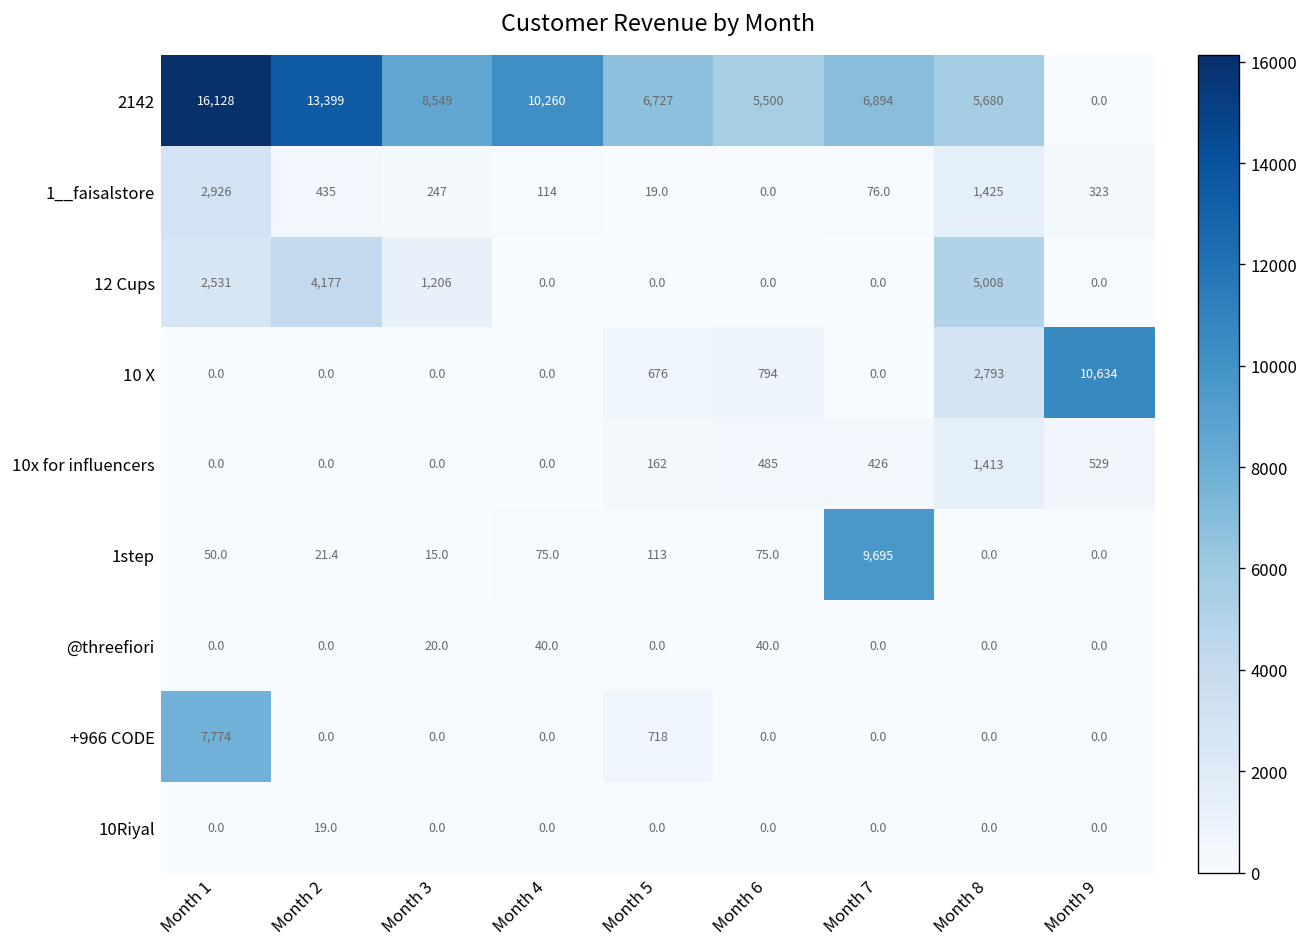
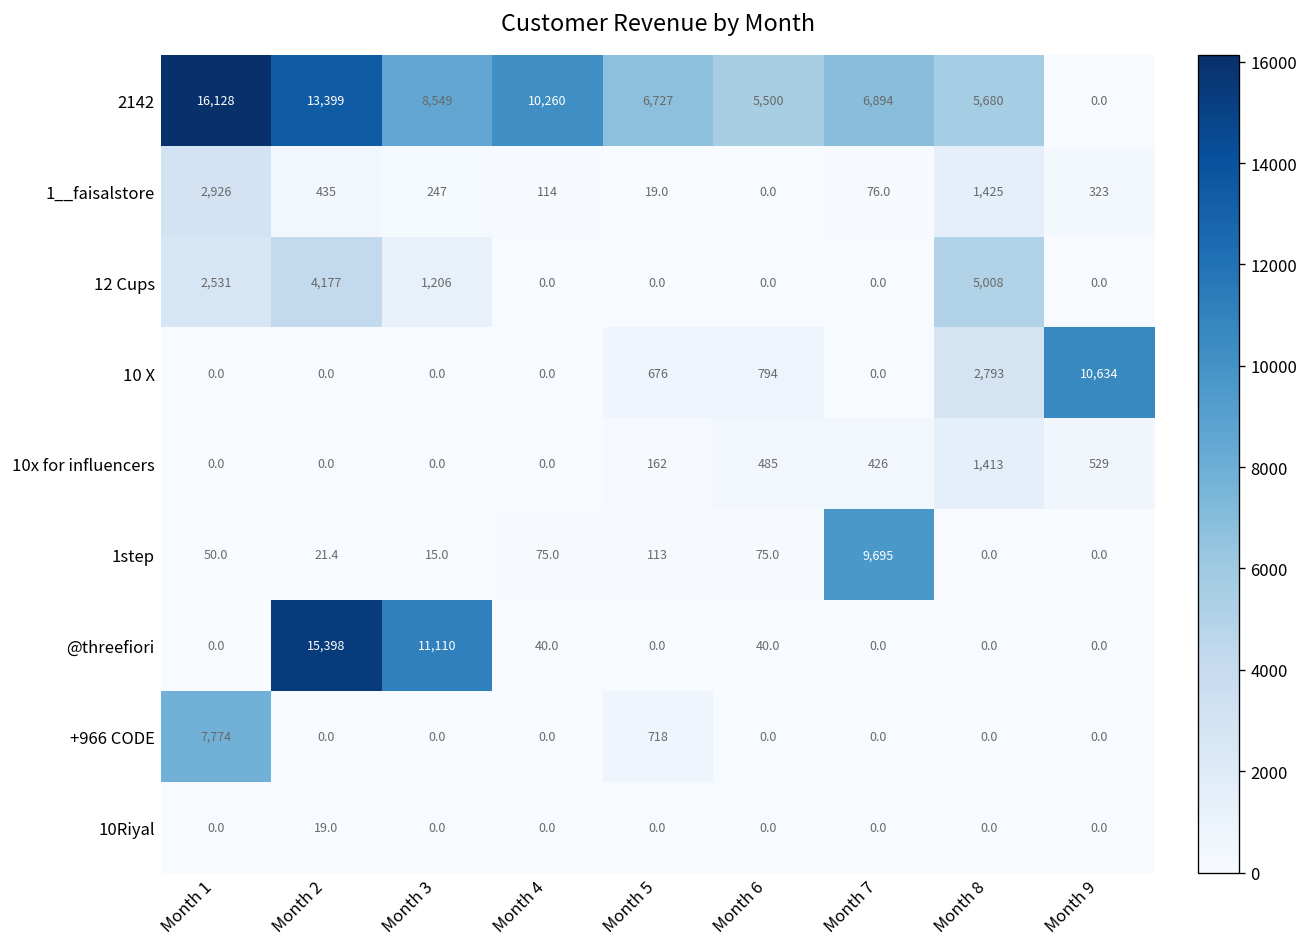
  {
    "2142": {
      "Month 1": "16,128",
      "Month 2": "13,399",
      "Month 3": "8,549",
      "Month 4": "10,260",
      "Month 5": "6,727",
      "Month 6": "5,500",
      "Month 7": "6,894",
      "Month 8": "5,680",
      "Month 9": "0.0"
    },
    "1__faisalstore": {
      "Month 1": "2,926",
      "Month 2": "435",
      "Month 3": "247",
      "Month 4": "114",
      "Month 5": "19.0",
      "Month 6": "0.0",
      "Month 7": "76.0",
      "Month 8": "1,425",
      "Month 9": "323"
    },
    "12 Cups": {
      "Month 1": "2,531",
      "Month 2": "4,177",
      "Month 3": "1,206",
      "Month 4": "0.0",
      "Month 5": "0.0",
      "Month 6": "0.0",
      "Month 7": "0.0",
      "Month 8": "5,008",
      "Month 9": "0.0"
    },
    "10 X": {
      "Month 1": "0.0",
      "Month 2": "0.0",
      "Month 3": "0.0",
      "Month 4": "0.0",
      "Month 5": "676",
      "Month 6": "794",
      "Month 7": "0.0",
      "Month 8": "2,793",
      "Month 9": "10,634"
    },
    "10x for influencers": {
      "Month 1": "0.0",
      "Month 2": "0.0",
      "Month 3": "0.0",
      "Month 4": "0.0",
      "Month 5": "162",
      "Month 6": "485",
      "Month 7": "426",
      "Month 8": "1,413",
      "Month 9": "529"
    },
    "1step": {
      "Month 1": "50.0",
      "Month 2": "21.4",
      "Month 3": "15.0",
      "Month 4": "75.0",
      "Month 5": "113",
      "Month 6": "75.0",
      "Month 7": "9,695",
      "Month 8": "0.0",
      "Month 9": "0.0"
    },
    "@threefiori": {
      "Month 1": "0.0",
-     "Month 2": "0.0",
-     "Month 3": "20.0",
+     "Month 2": "15,398",
+     "Month 3": "11,110",
      "Month 4": "40.0",
      "Month 5": "0.0",
      "Month 6": "40.0",
      "Month 7": "0.0",
      "Month 8": "0.0",
      "Month 9": "0.0"
    },
    "+966 CODE": {
      "Month 1": "7,774",
      "Month 2": "0.0",
      "Month 3": "0.0",
      "Month 4": "0.0",
      "Month 5": "718",
      "Month 6": "0.0",
      "Month 7": "0.0",
      "Month 8": "0.0",
      "Month 9": "0.0"
    },
    "10Riyal": {
      "Month 1": "0.0",
      "Month 2": "19.0",
      "Month 3": "0.0",
      "Month 4": "0.0",
      "Month 5": "0.0",
      "Month 6": "0.0",
      "Month 7": "0.0",
      "Month 8": "0.0",
      "Month 9": "0.0"
    }
  }
